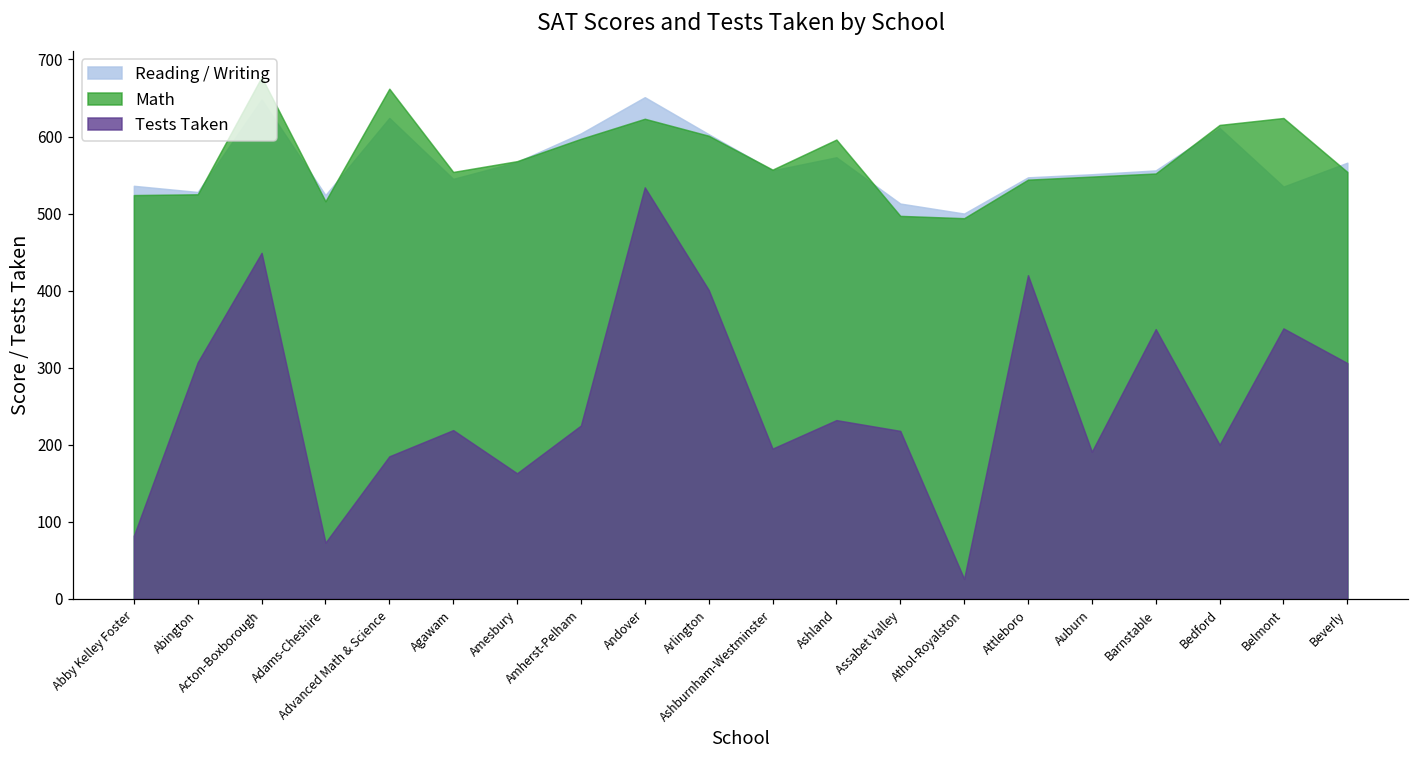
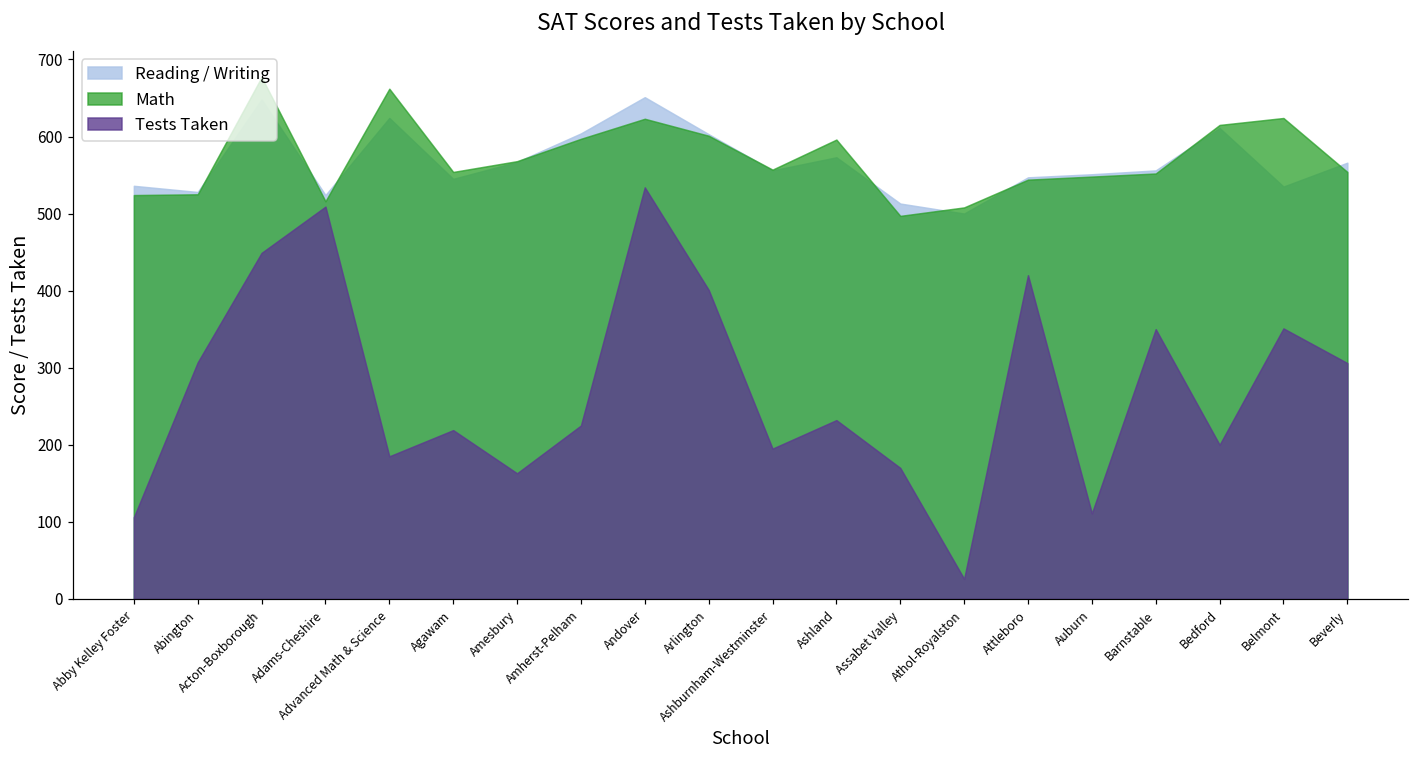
  {
    "Reading / Writing": {
      "Abby Kelley Foster": 540,
      "Adams-Cheshire": 520,
      "Advanced Math & Science": 620,
      "Agawam": 550,
      "Amherst-Pelham": 600,
      "Andover": 650,
      "Ashland": 570,
      "Assabet Valley": 510,
      "Athol-Royalston": 500,
      "Barnstable": 560,
      "Bedford": 610,
      "Belmont": 540,
      "Beverly": 570
    },
    "Math": {
      "Abby Kelley Foster": 520,
      "Adams-Cheshire": 520,
      "Advanced Math & Science": 660,
      "Agawam": 550,
      "Amherst-Pelham": 600,
      "Andover": 620,
      "Ashland": 600,
      "Assabet Valley": 500,
-     "Athol-Royalston": 490,
+     "Athol-Royalston": 510,
      "Barnstable": 550,
      "Bedford": 620,
      "Belmont": 620,
      "Beverly": 550
    },
    "Tests Taken": {
-     "Abby Kelley Foster": 80,
+     "Abby Kelley Foster": 110,
      "Abington": 310,
      "Acton-Boxborough": 450,
-     "Adams-Cheshire": 70,
+     "Adams-Cheshire": 510,
      "Advanced Math & Science": 190,
      "Agawam": 220,
      "Amesbury": 160,
      "Amherst-Pelham": 230,
      "Andover": 530,
      "Arlington": 400,
      "Ashburnham-Westminster": 200,
      "Ashland": 230,
-     "Assabet Valley": 220,
+     "Assabet Valley": 170,
      "Athol-Royalston": 30,
      "Attleboro": 420,
-     "Auburn": 190,
+     "Auburn": 110,
      "Barnstable": 350,
      "Bedford": 200,
      "Belmont": 350,
      "Beverly": 310
    }
  }
